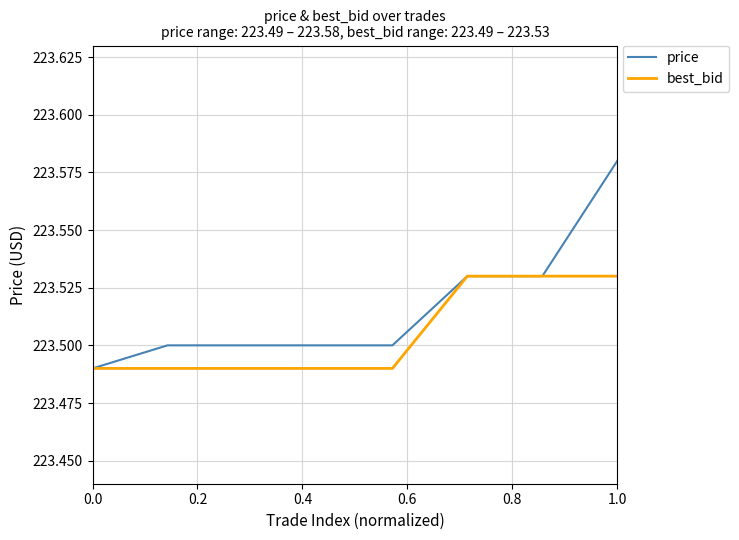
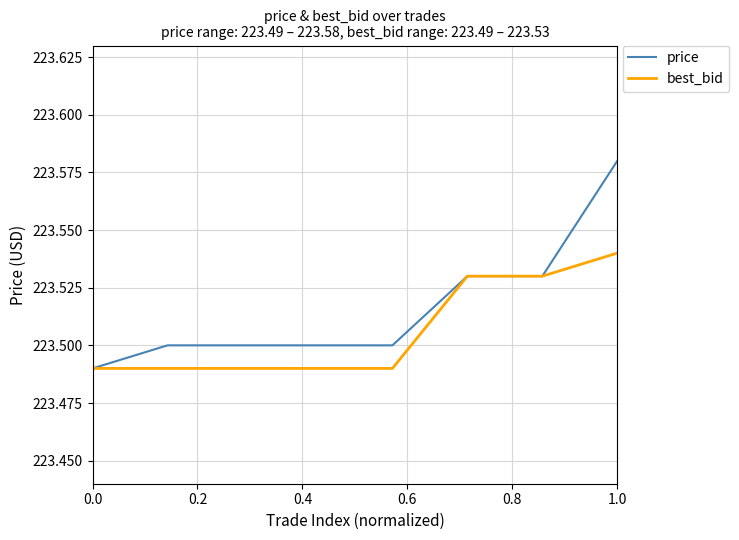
  {
    "price": {
      "1.0": 223.58
    },
    "best_bid": {
-     "1.0": 223.53
+     "1.0": 223.54
    }
  }
